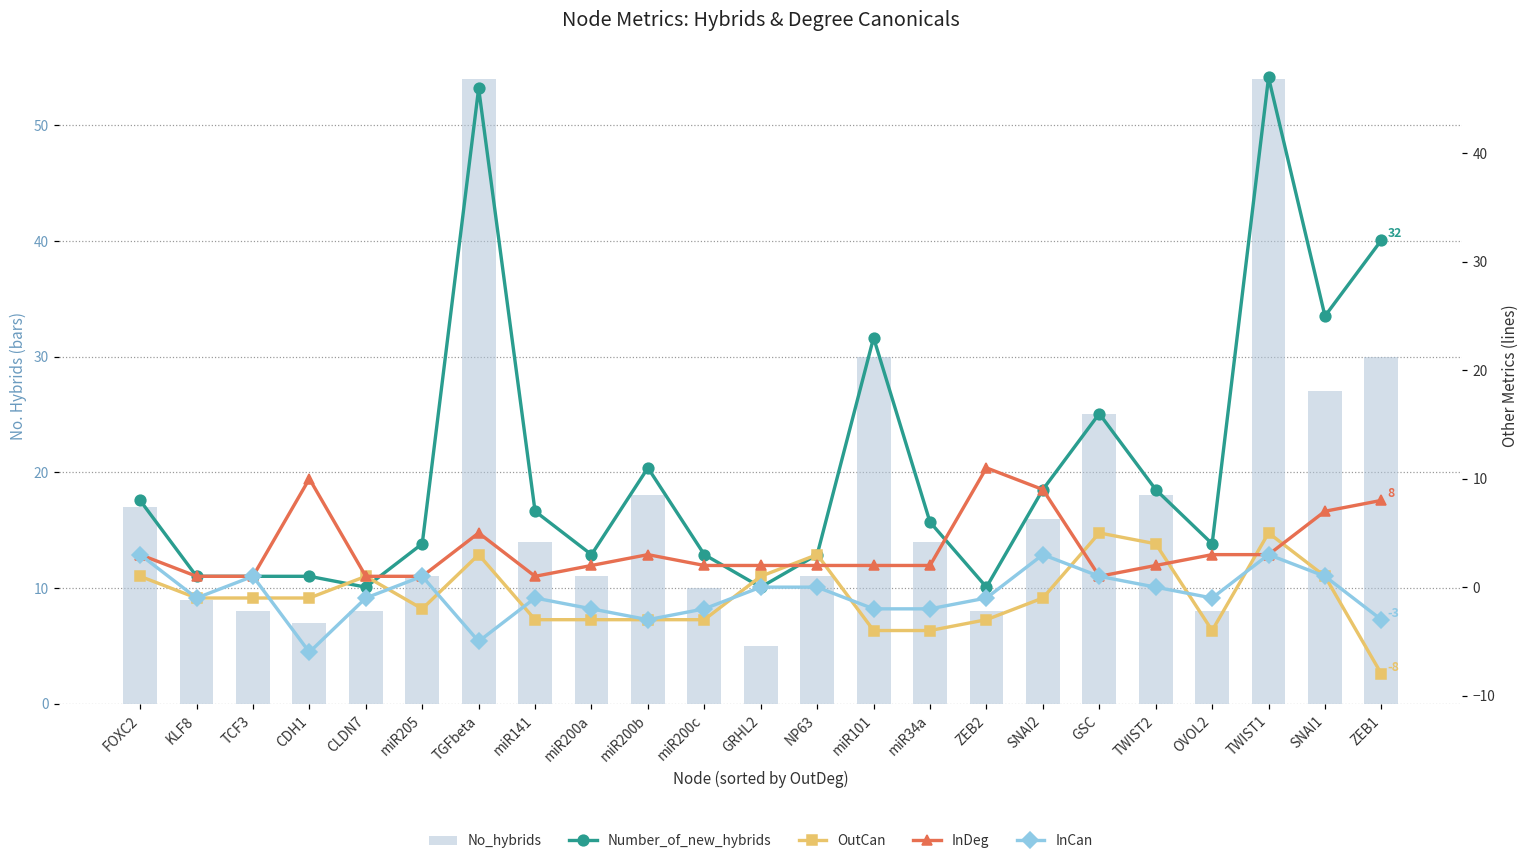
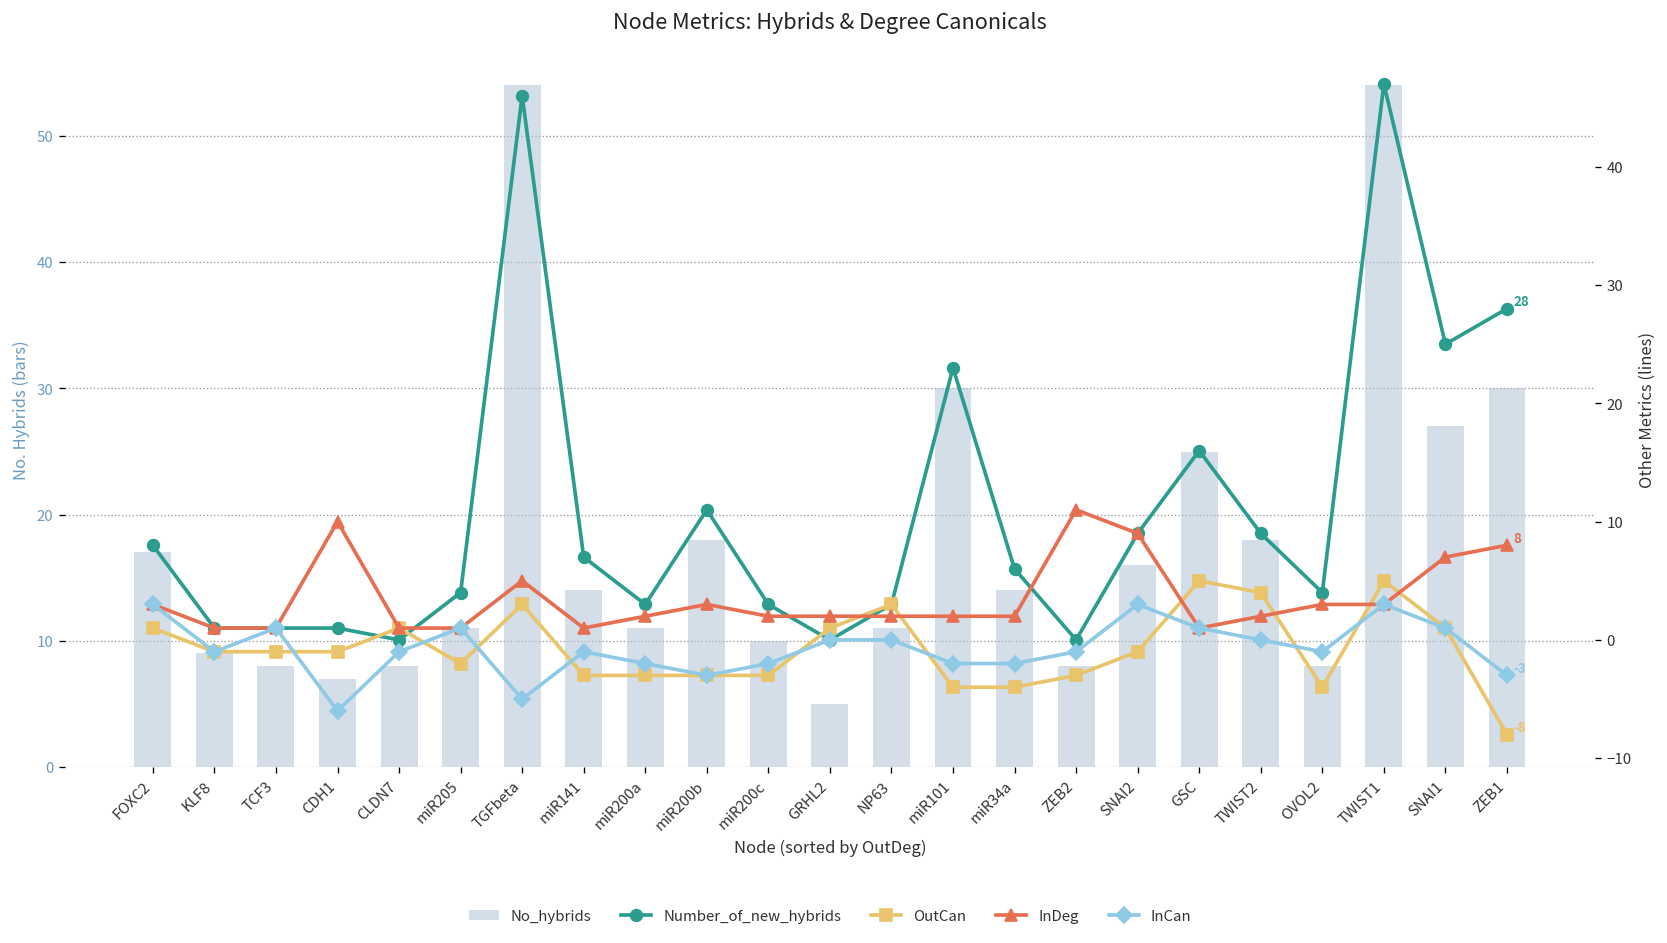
  {
    "Number_of_new_hybrids": {
-     "ZEB1": 32
+     "ZEB1": 28
    },
    "OutCan": {
      "ZEB1": -8
    },
    "InDeg": {
      "ZEB1": 8
    }
  }
